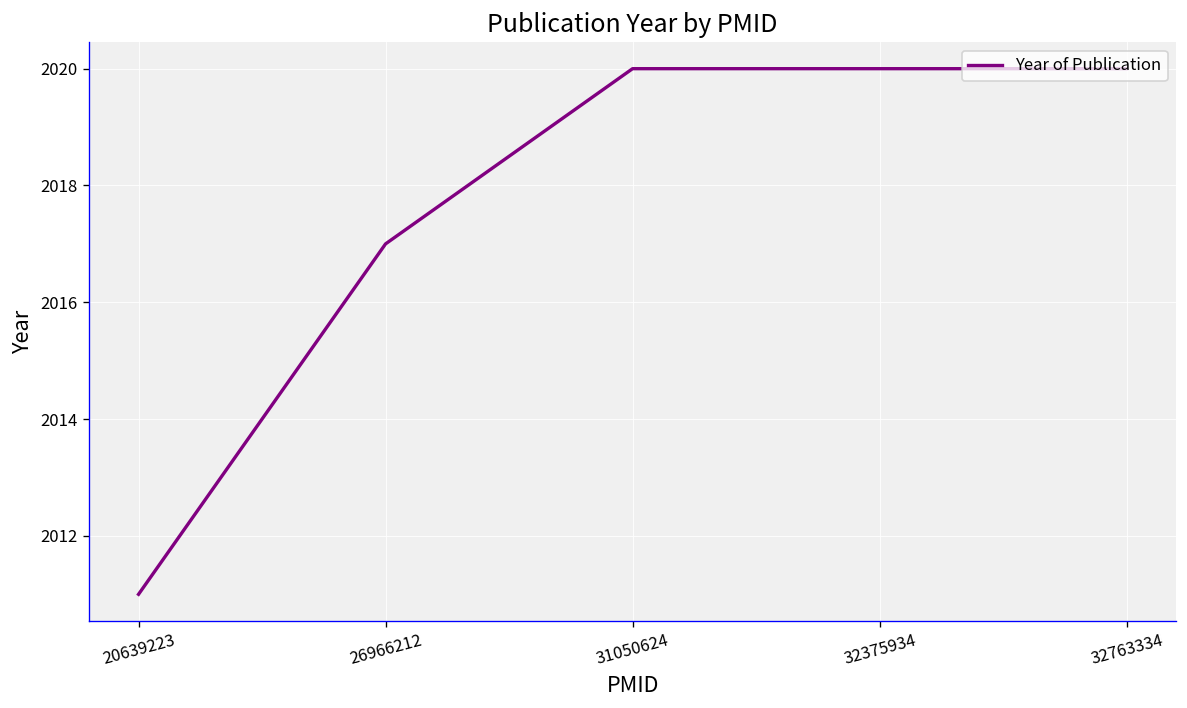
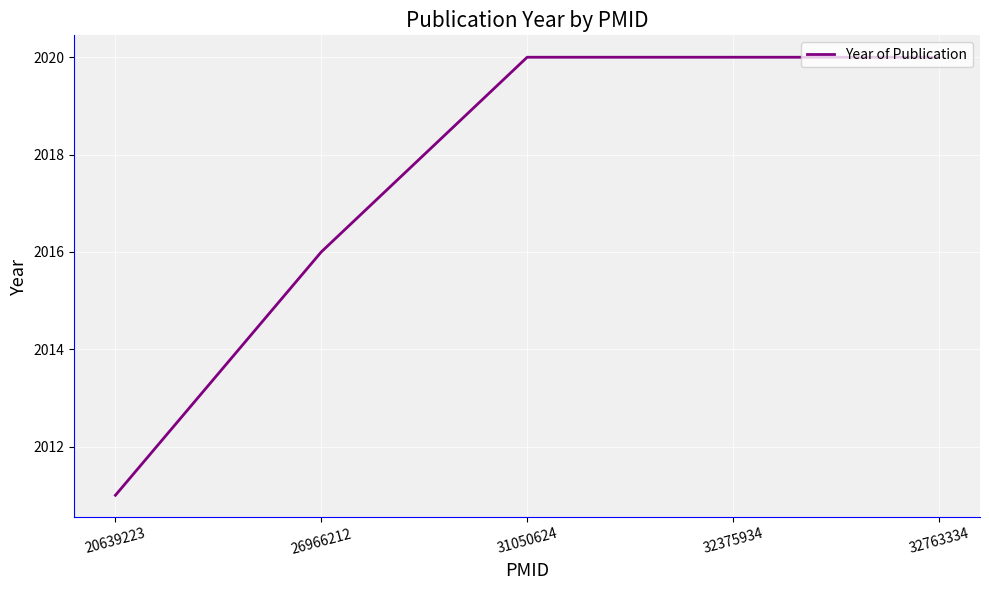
  {
    "20639223": 2011,
-   "26966212": 2017,
+   "26966212": 2016,
    "31050624": 2020,
    "32375934": 2020
  }
